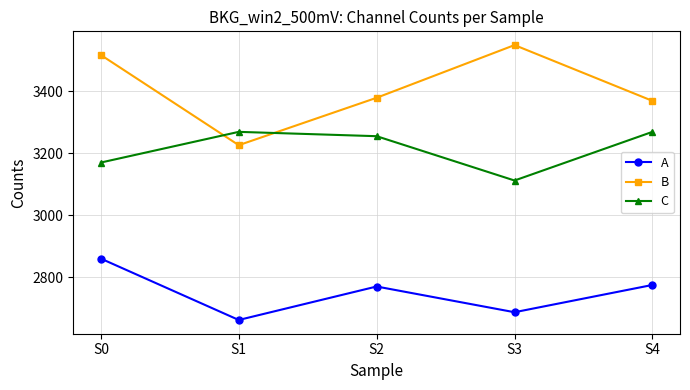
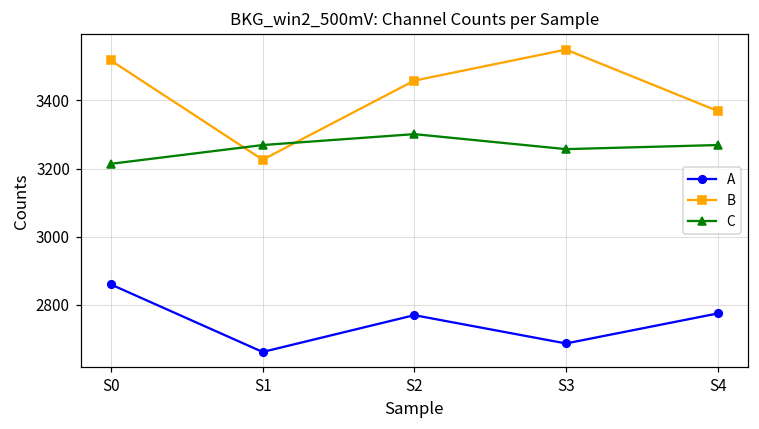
  {
    "A": {
      "S0": 2860,
      "S1": 2660,
      "S2": 2770,
      "S3": 2690,
      "S4": 2780
    },
    "B": {
      "S0": 3520,
      "S1": 3230,
-     "S2": 3380,
+     "S2": 3460,
      "S3": 3550,
      "S4": 3370
    },
    "C": {
-     "S0": 3170,
+     "S0": 3210,
      "S1": 3270,
-     "S2": 3260,
-     "S3": 3110,
+     "S2": 3300,
+     "S3": 3260,
      "S4": 3270
    }
  }
